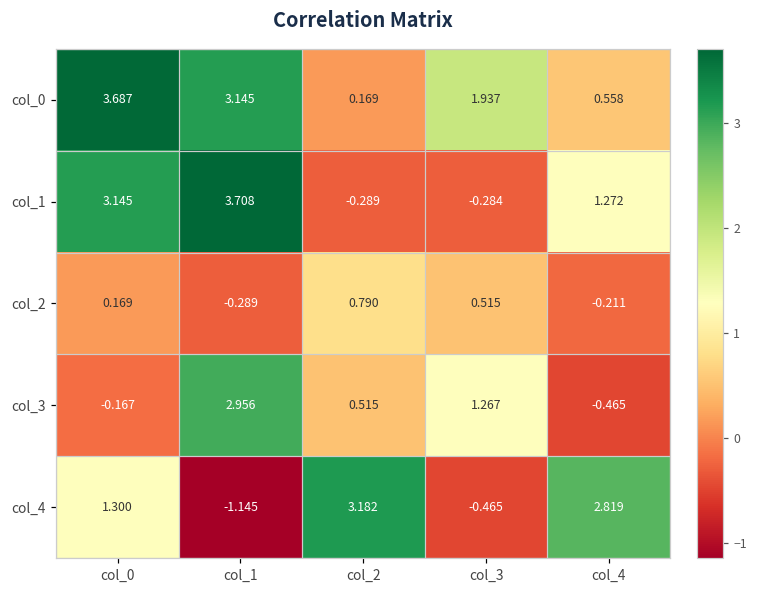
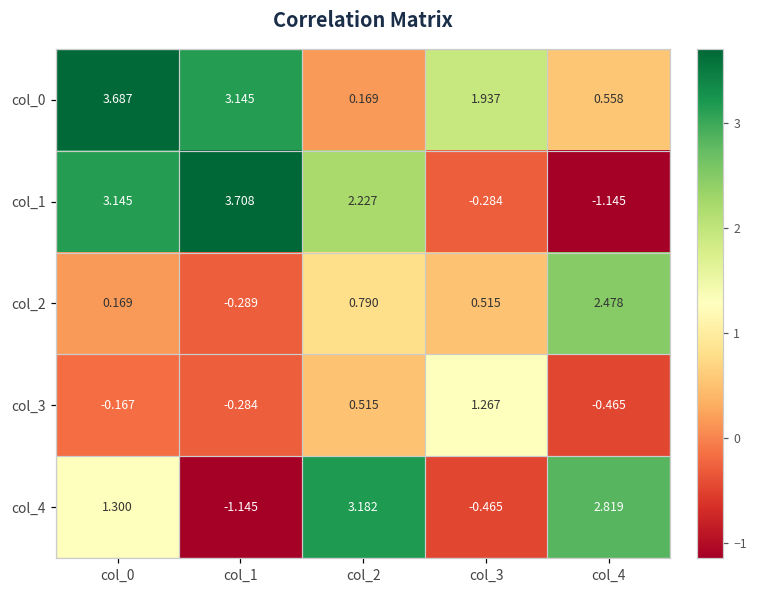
  {
    "col_0": {
      "col_0": 3.687,
      "col_1": 3.145,
      "col_2": 0.169,
      "col_3": 1.937,
      "col_4": 0.558
    },
    "col_1": {
      "col_0": 3.145,
      "col_1": 3.708,
-     "col_2": -0.289,
+     "col_2": 2.227,
      "col_3": -0.284,
-     "col_4": 1.272
+     "col_4": -1.145
    },
    "col_2": {
      "col_0": 0.169,
      "col_1": -0.289,
      "col_2": 0.790,
      "col_3": 0.515,
-     "col_4": -0.211
+     "col_4": 2.478
    },
    "col_3": {
      "col_0": -0.167,
-     "col_1": 2.956,
+     "col_1": -0.284,
      "col_2": 0.515,
      "col_3": 1.267,
      "col_4": -0.465
    },
    "col_4": {
      "col_0": 1.300,
      "col_1": -1.145,
      "col_2": 3.182,
      "col_3": -0.465,
      "col_4": 2.819
    }
  }
